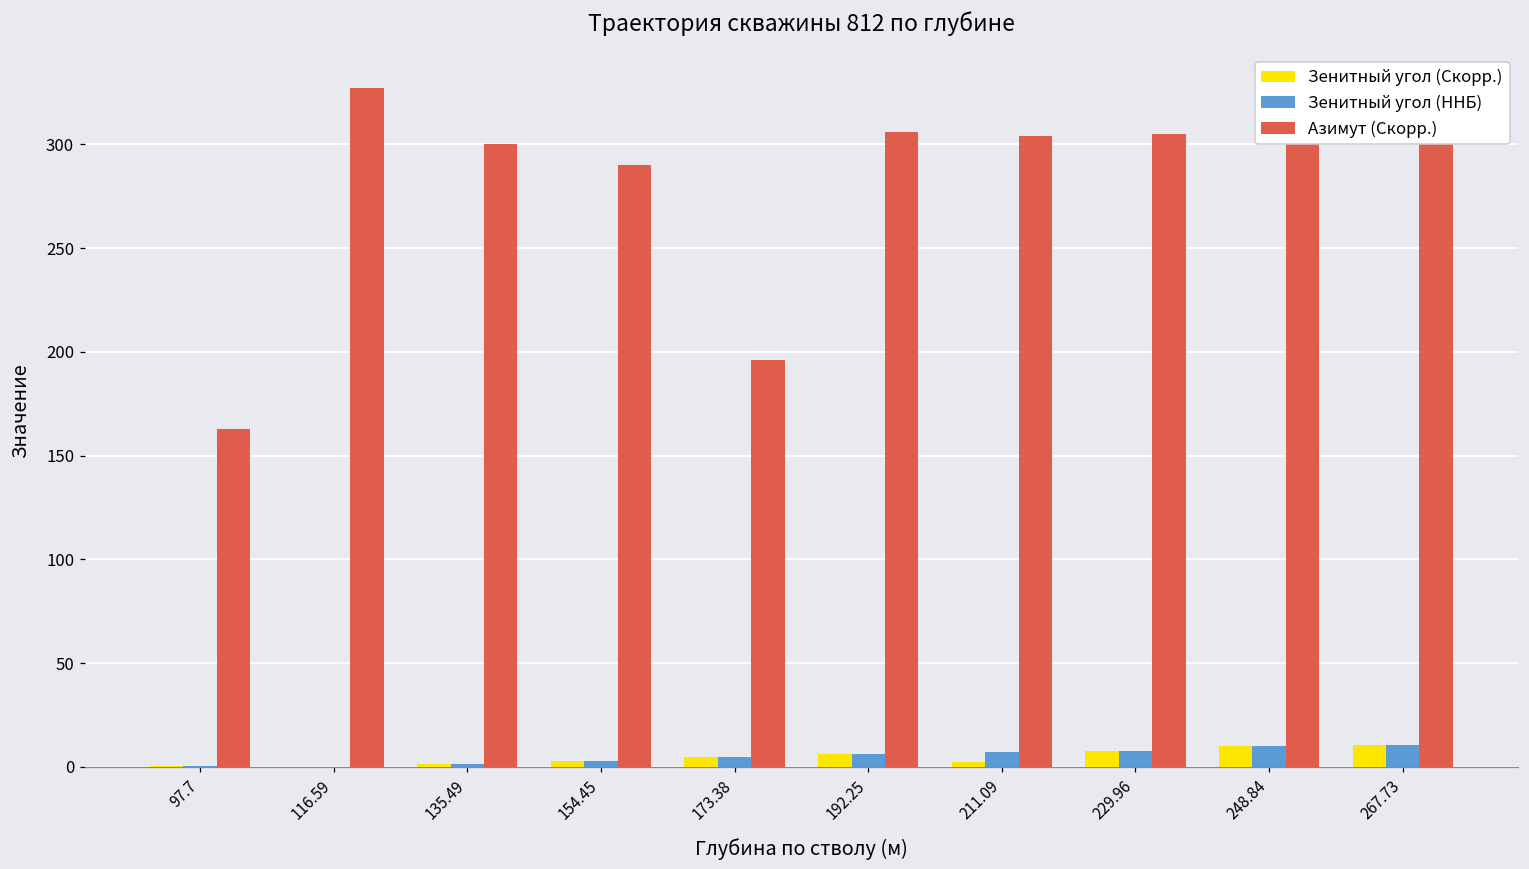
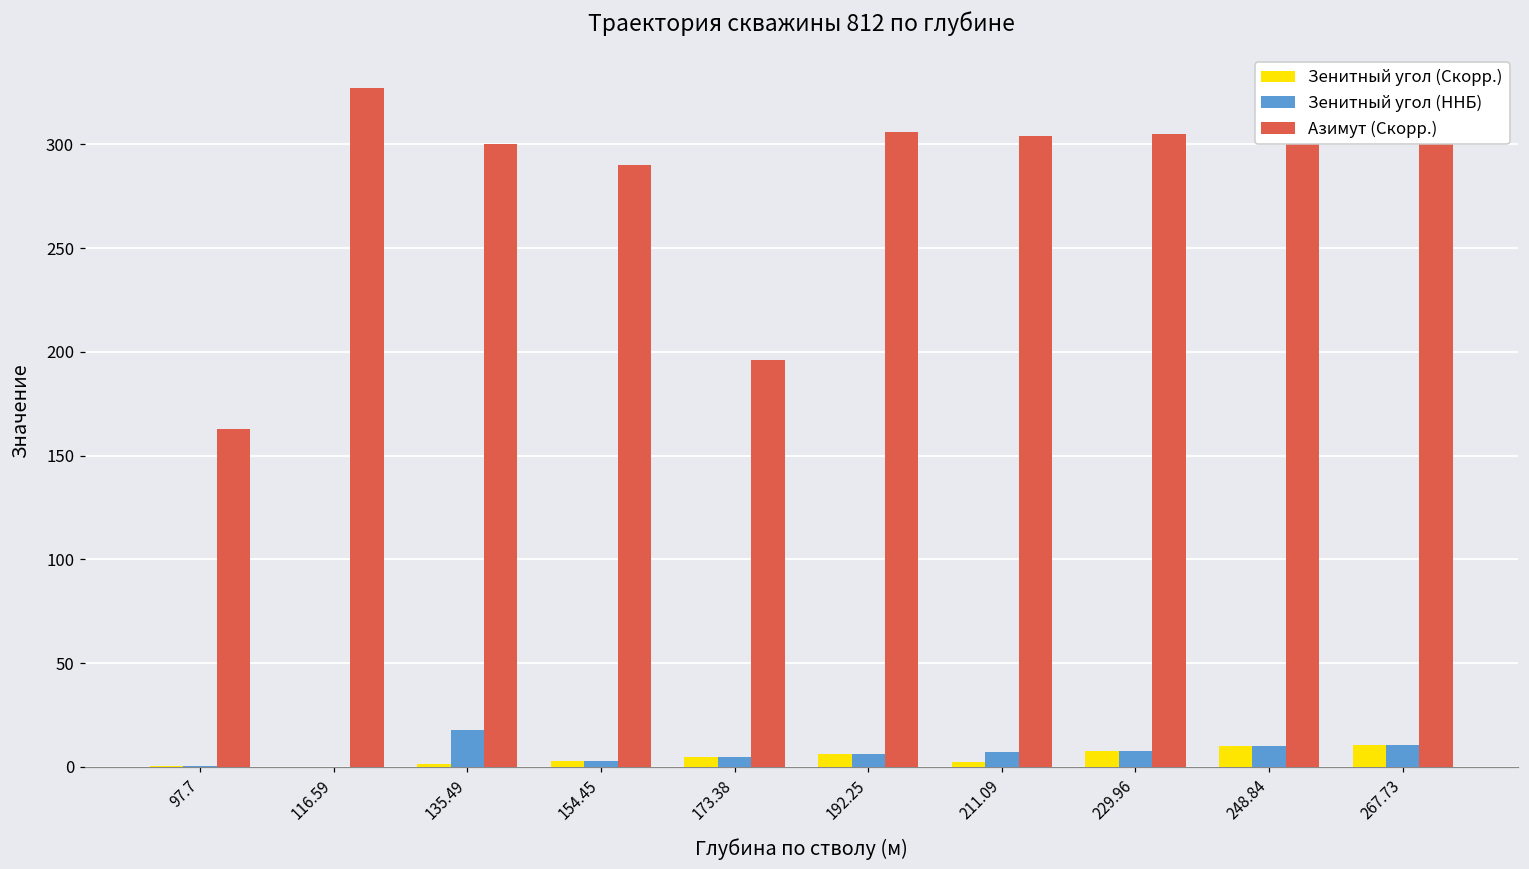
  {
    "Зенитный угол (Скорр.)": {
      "135.49": 1,
      "154.45": 3,
      "173.38": 5,
      "192.25": 6,
      "211.09": 2,
      "229.96": 8,
      "248.84": 10,
      "267.73": 10
    },
    "Зенитный угол (ННБ)": {
-     "135.49": 1,
+     "135.49": 18,
      "154.45": 3,
      "173.38": 5,
      "192.25": 6,
      "211.09": 7,
      "229.96": 8,
      "248.84": 10,
      "267.73": 10
    },
    "Азимут (Скорр.)": {
      "97.7": 163,
      "116.59": 327,
      "135.49": 300,
      "154.45": 290,
      "173.38": 196,
      "192.25": 306,
      "211.09": 304,
      "229.96": 305
    }
  }
